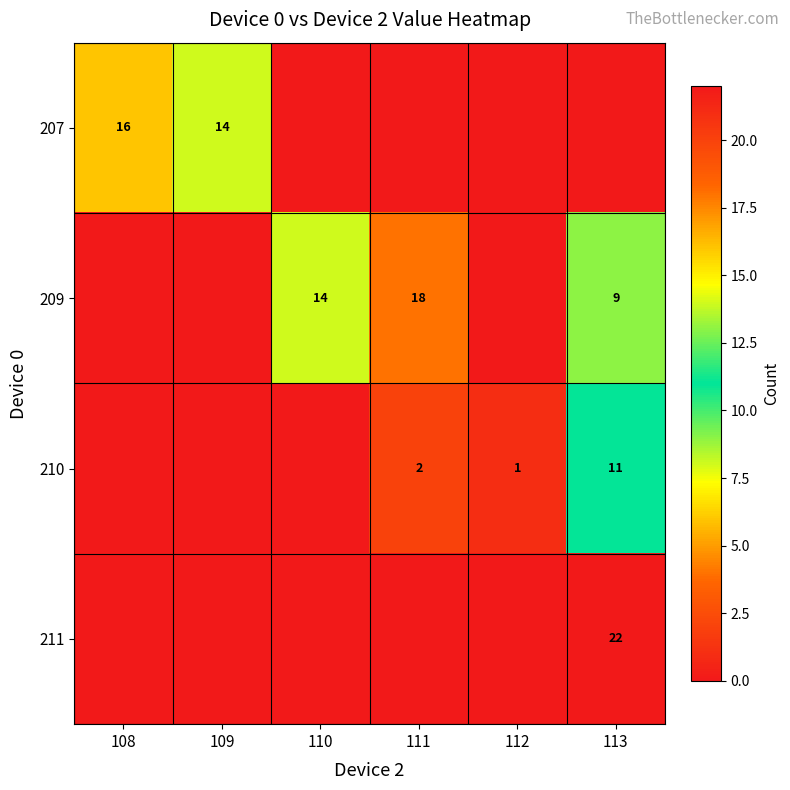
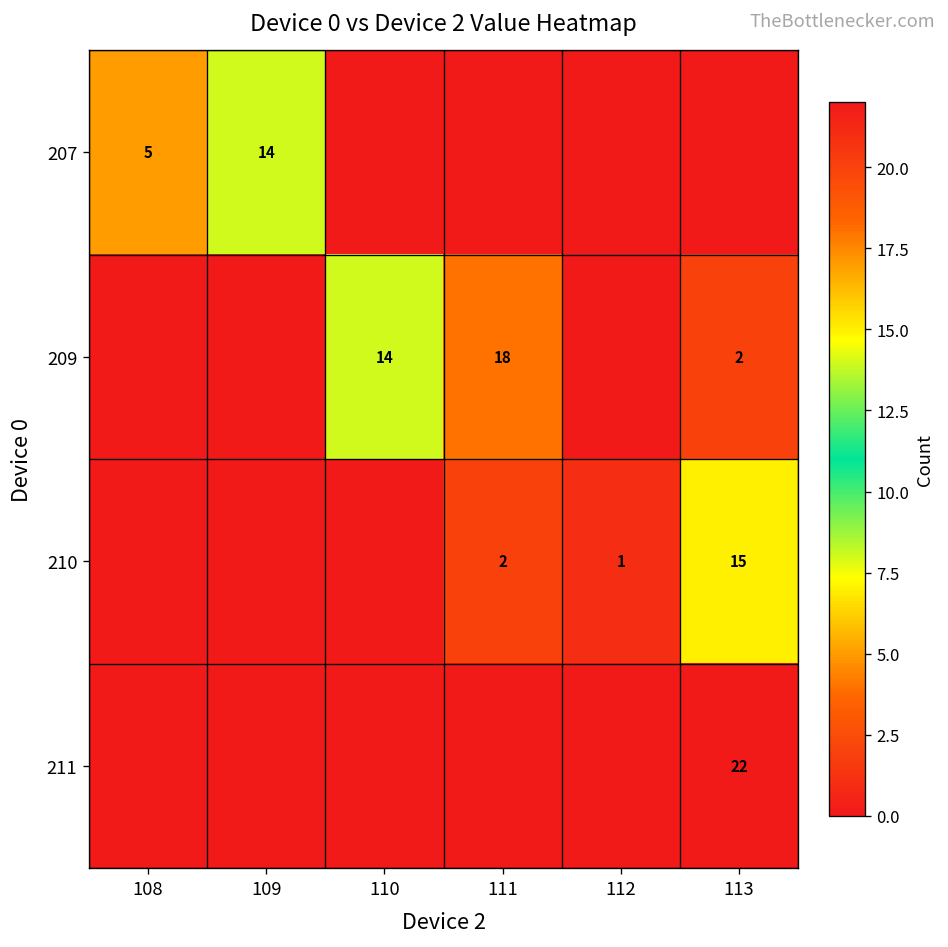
  {
    "207": {
-     "108": 16,
+     "108": 5,
      "109": 14
    },
    "209": {
      "110": 14,
      "111": 18,
-     "113": 9
+     "113": 2
    },
    "210": {
      "111": 2,
      "112": 1,
-     "113": 11
+     "113": 15
    },
    "211": {
      "113": 22
    }
  }
